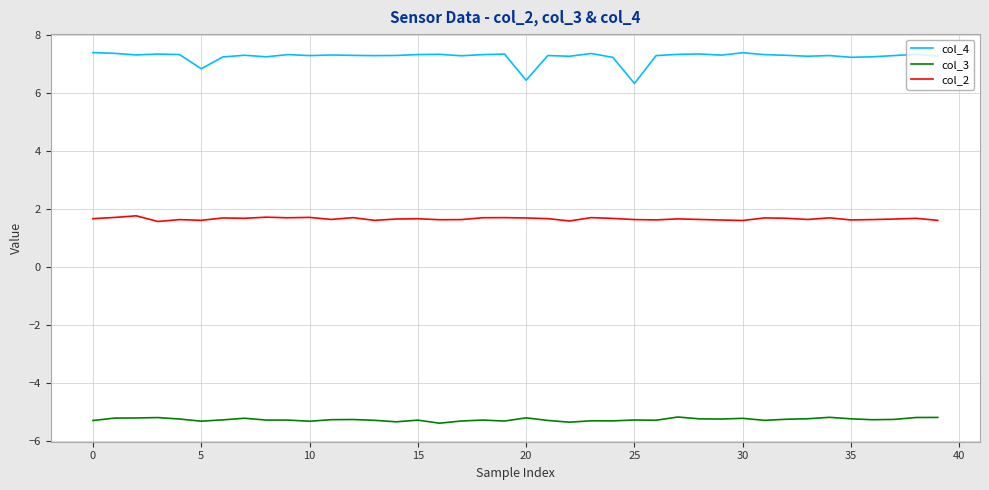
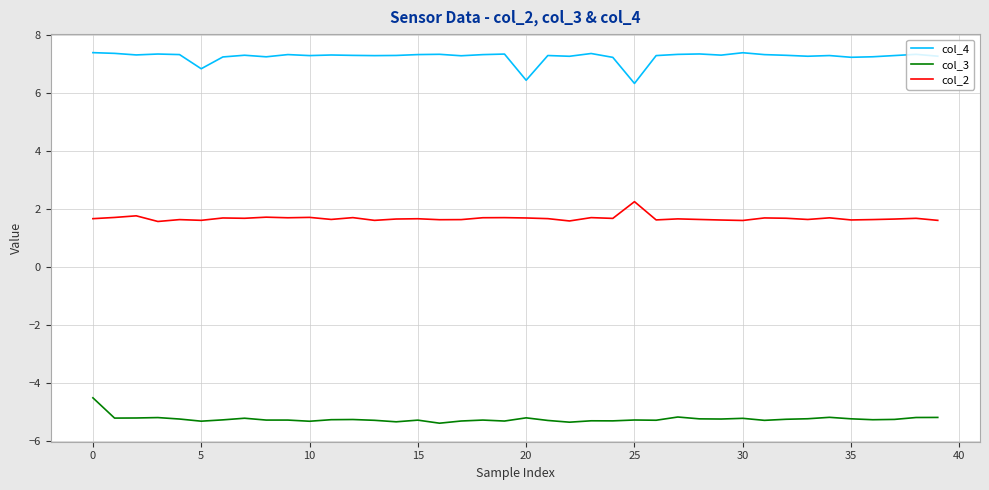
  {
    "col_4": {
      "0": 7.4,
      "5": 6.8,
      "10": 7.3,
      "15": 7.3,
      "20": 6.4,
      "25": 6.3,
      "30": 7.4,
      "35": 7.2
    },
    "col_3": {
-     "0": -5.3,
+     "0": -4.5,
      "5": -5.3,
      "10": -5.3,
      "15": -5.3,
      "20": -5.2,
      "25": -5.3,
      "30": -5.2,
      "35": -5.2
    },
    "col_2": {
      "0": 1.7,
      "5": 1.6,
      "10": 1.7,
      "15": 1.7,
      "20": 1.7,
-     "25": 1.6,
+     "25": 2.2,
      "30": 1.6,
      "35": 1.6
    }
  }
